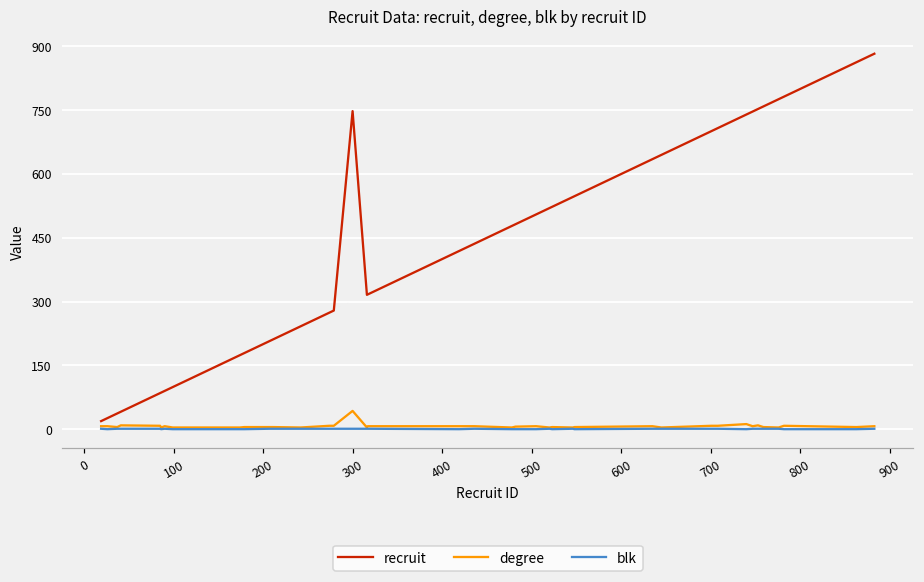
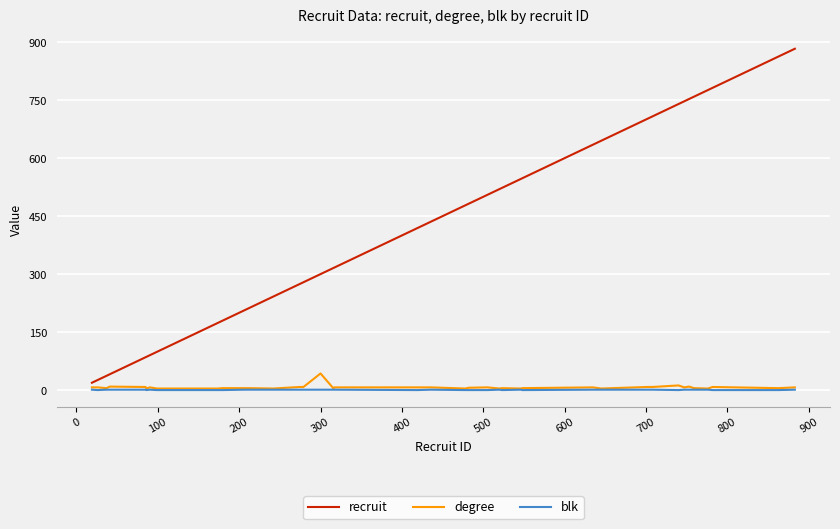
  {
    "recruit": {
-     "300": 750
+     "300": 300
    },
    "degree": {
      "300": 40
    },
    "blk": {
      "300": 0
    }
  }
